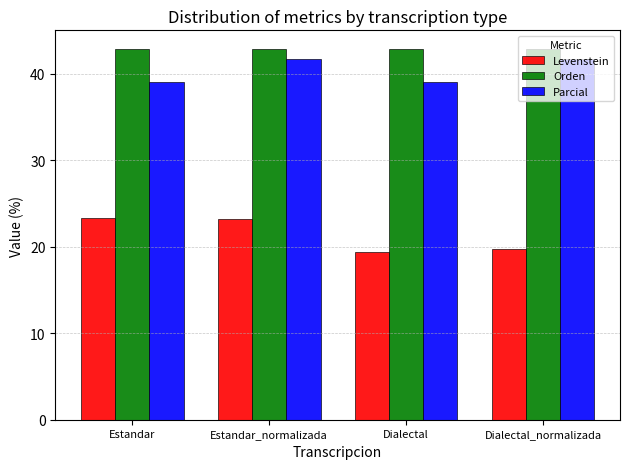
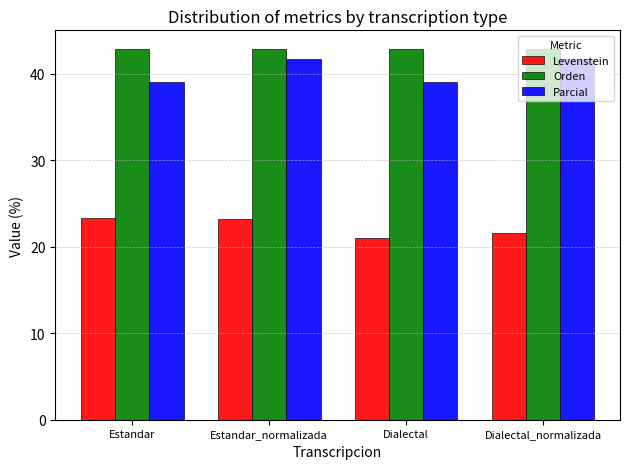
  {
    "Levenstein": {
      "Estandar": 23,
      "Estandar_normalizada": 23,
-     "Dialectal": 19,
-     "Dialectal_normalizada": 20
+     "Dialectal": 21,
+     "Dialectal_normalizada": 22
    },
    "Orden": {
      "Estandar": 43,
      "Estandar_normalizada": 43,
      "Dialectal": 43
    },
    "Parcial": {
      "Estandar": 39,
      "Estandar_normalizada": 42,
      "Dialectal": 39
    }
  }
